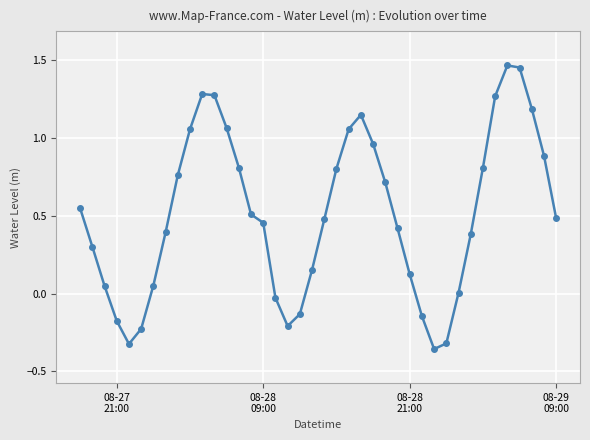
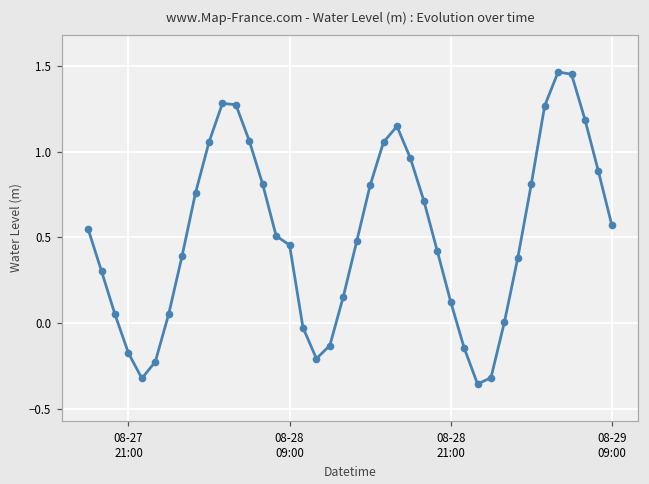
  {
    "08-27 21:00": -0.18,
    "08-28 09:00": 0.45,
    "08-28 21:00": 0.12,
-   "08-29 09:00": 0.48
+   "08-29 09:00": 0.57
  }
